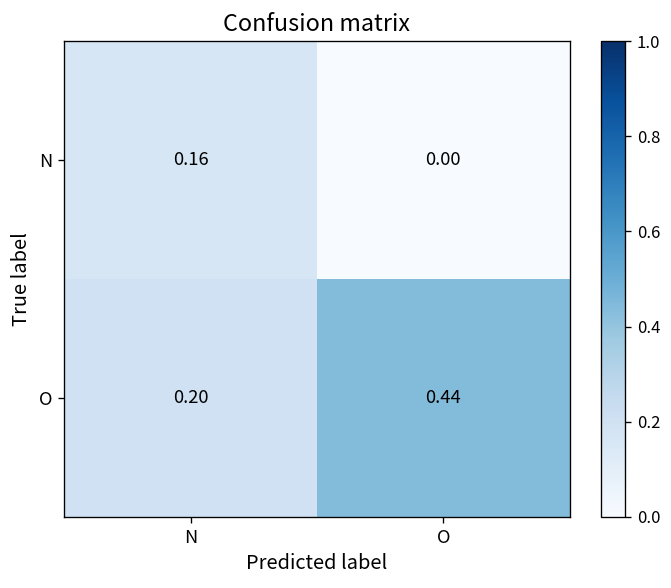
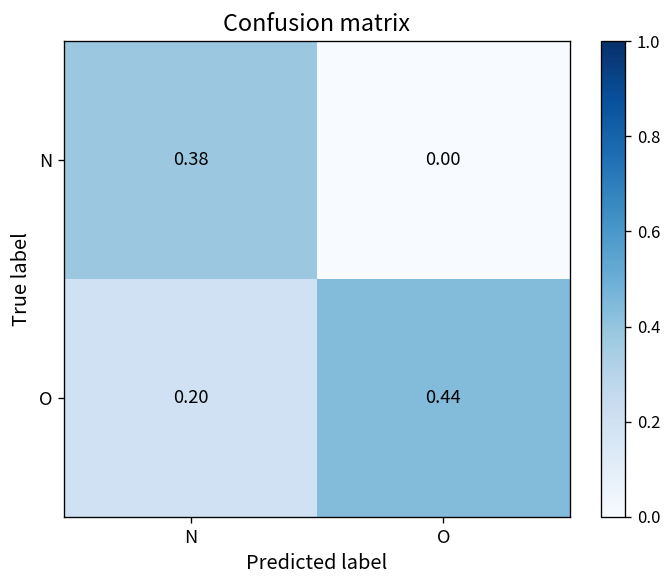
  {
    "N": {
-     "N": 0.16,
+     "N": 0.38,
      "O": 0.00
    },
    "O": {
      "N": 0.20,
      "O": 0.44
    }
  }
